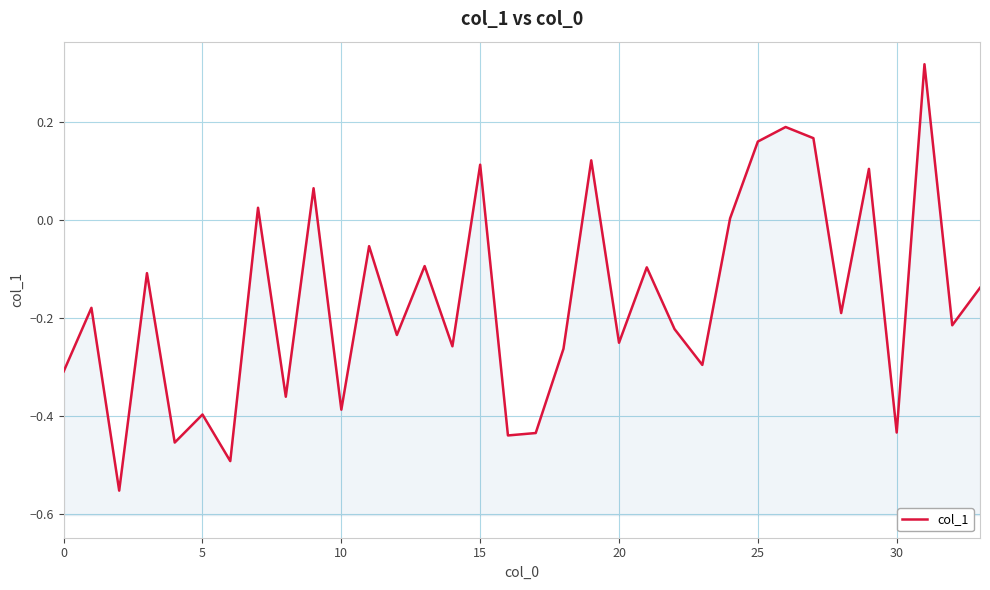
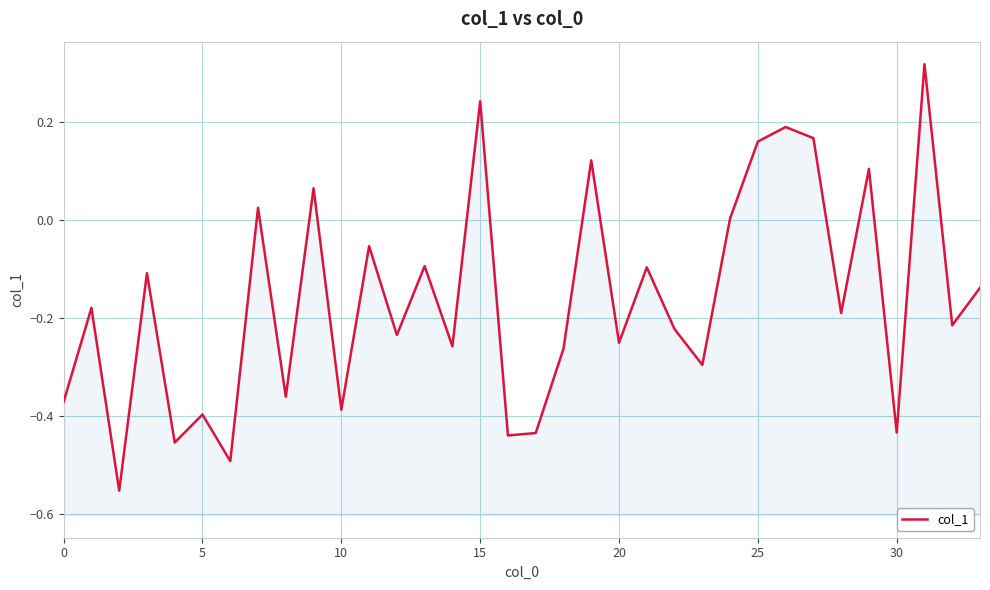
  {
-   "0": -0.31,
+   "0": -0.37,
    "5": -0.40,
    "10": -0.39,
-   "15": 0.11,
+   "15": 0.24,
    "20": -0.25,
    "25": 0.16,
    "30": -0.43
  }
